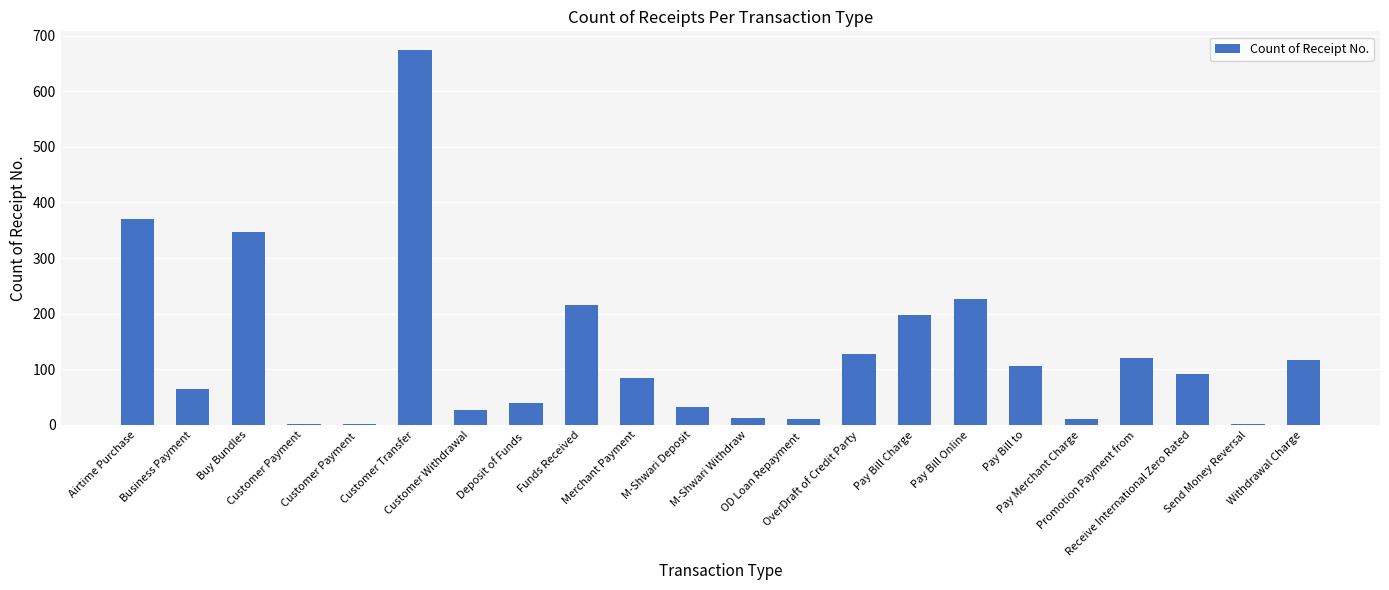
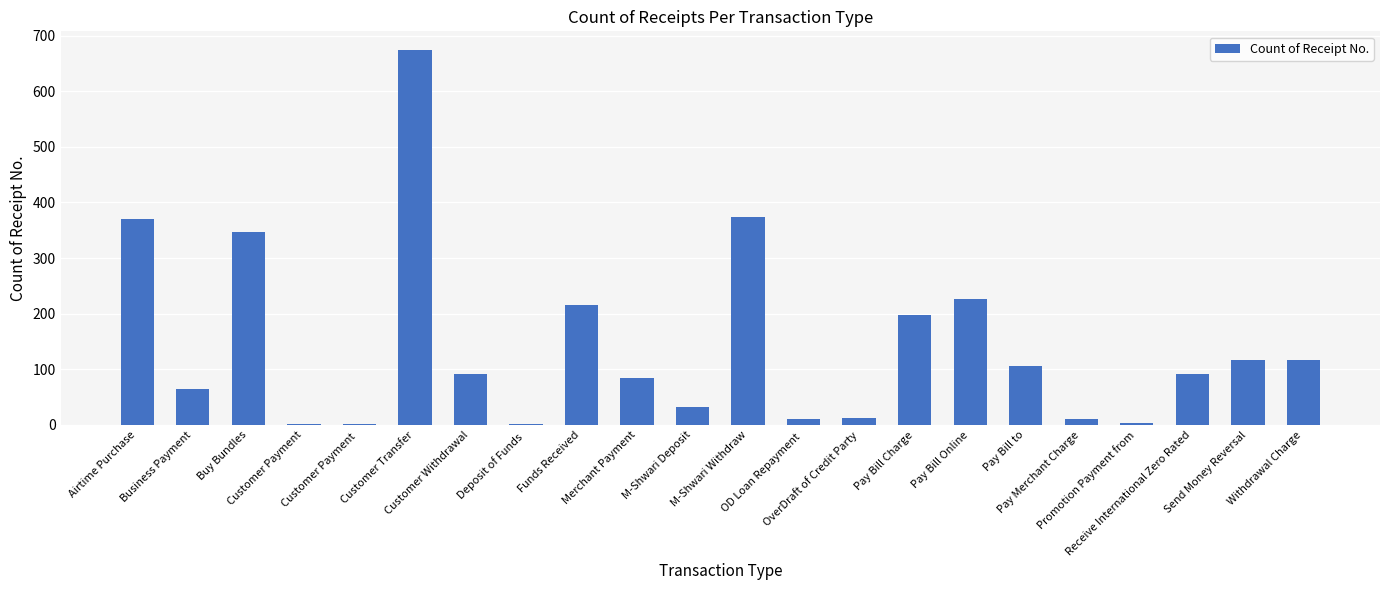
  {
    "Airtime Purchase": 370,
    "Business Payment": 60,
    "Buy Bundles": 350,
    "Customer Transfer": 670,
-   "Customer Withdrawal": 30,
-   "Deposit of Funds": 40,
+   "Customer Withdrawal": 90,
+   "Deposit of Funds": 0,
    "Funds Received": 220,
    "Merchant Payment": 80,
    "M-Shwari Deposit": 30,
-   "M-Shwari Withdraw": 10,
+   "M-Shwari Withdraw": 370,
    "OD Loan Repayment": 10,
-   "OverDraft of Credit Party": 130,
+   "OverDraft of Credit Party": 10,
    "Pay Bill Charge": 200,
    "Pay Bill Online": 230,
    "Pay Bill to": 110,
    "Pay Merchant Charge": 10,
-   "Promotion Payment from": 120,
+   "Promotion Payment from": 0,
    "Receive International Zero Rated": 90,
-   "Send Money Reversal": 0,
+   "Send Money Reversal": 120,
    "Withdrawal Charge": 120
  }
